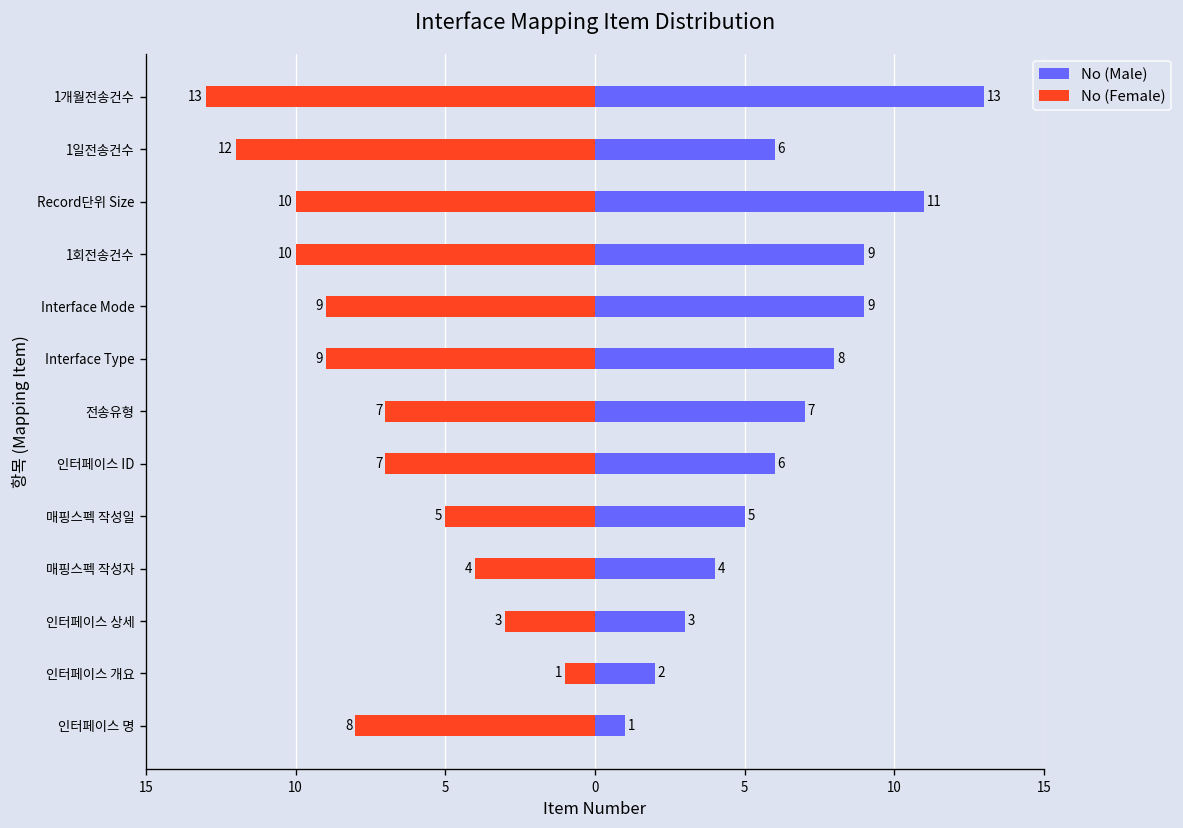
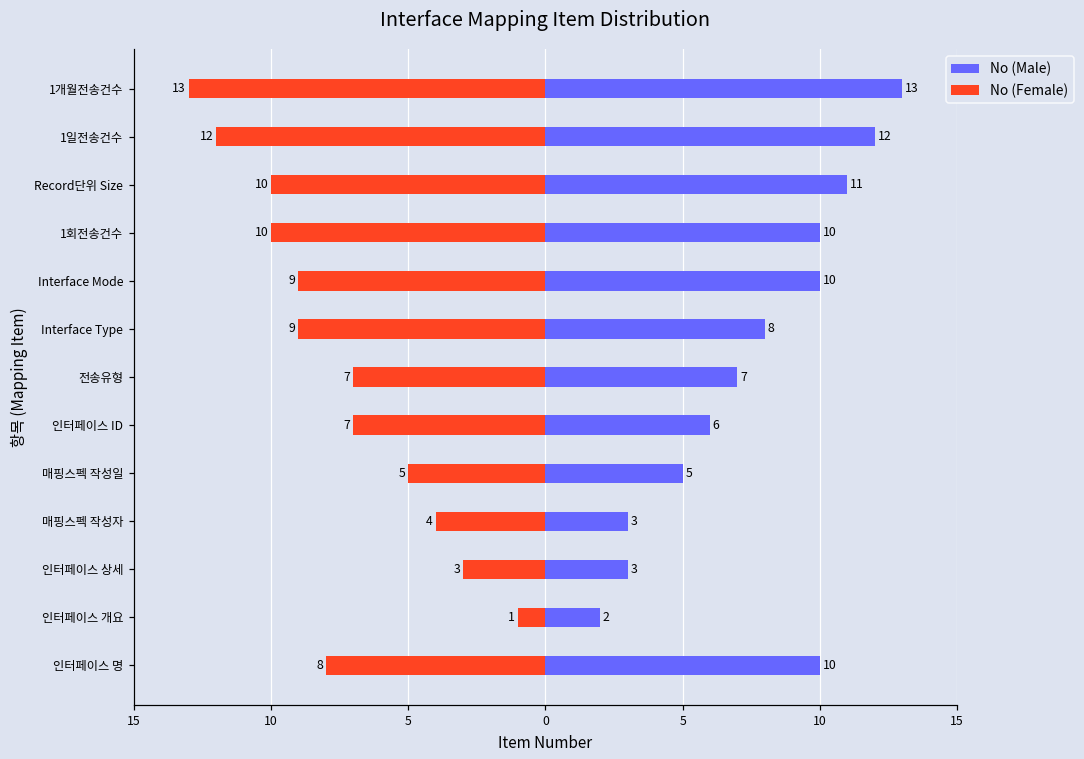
  {
    "No (Male)": {
      "1개월전송건수": 13,
-     "1일전송건수": 6,
+     "1일전송건수": 12,
      "Record단위 Size": 11,
-     "1회전송건수": 9,
-     "Interface Mode": 9,
+     "1회전송건수": 10,
+     "Interface Mode": 10,
      "Interface Type": 8,
      "전송유형": 7,
      "인터페이스 ID": 6,
      "매핑스펙 작성일": 5,
-     "매핑스펙 작성자": 4,
+     "매핑스펙 작성자": 3,
      "인터페이스 상세": 3,
      "인터페이스 개요": 2,
-     "인터페이스 명": 1
+     "인터페이스 명": 10
    }
  }
